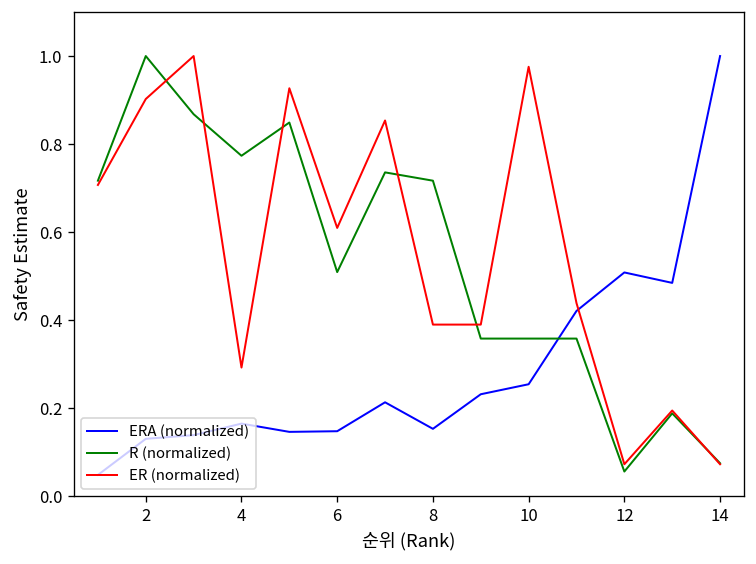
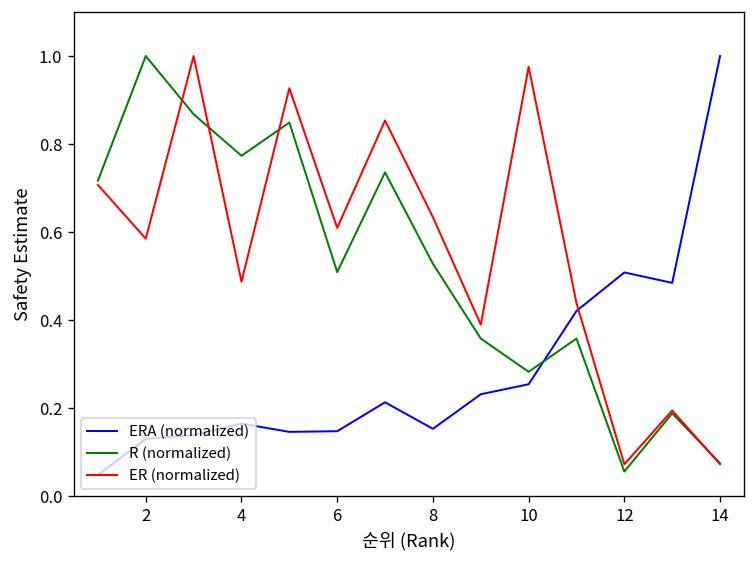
  {
    "ERA (normalized)": {
      "6": 0.15,
      "8": 0.15,
      "10": 0.25,
      "12": 0.51,
      "14": 1.00
    },
    "R (normalized)": {
      "2": 1.00,
      "4": 0.77,
      "6": 0.51,
-     "8": 0.72,
-     "10": 0.36,
+     "8": 0.53,
+     "10": 0.28,
      "12": 0.06
    },
    "ER (normalized)": {
-     "2": 0.90,
-     "4": 0.29,
+     "2": 0.59,
+     "4": 0.49,
      "6": 0.61,
-     "8": 0.39,
+     "8": 0.63,
      "10": 0.98,
      "12": 0.07
    }
  }
